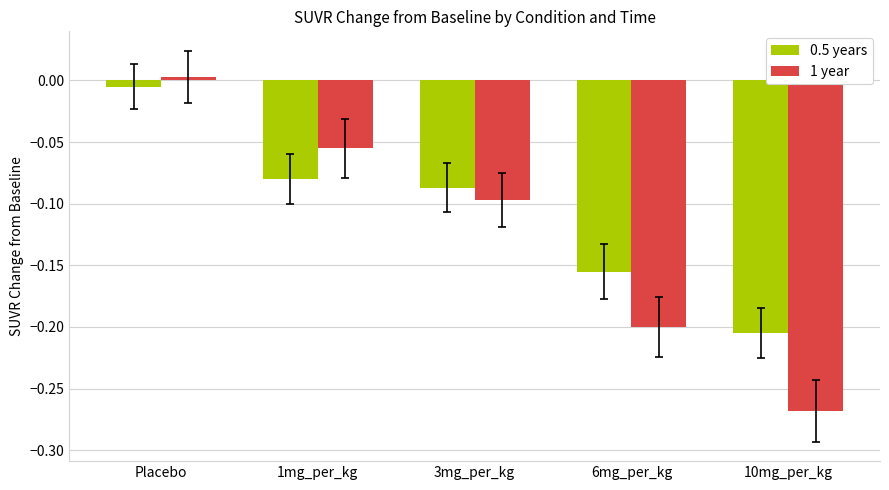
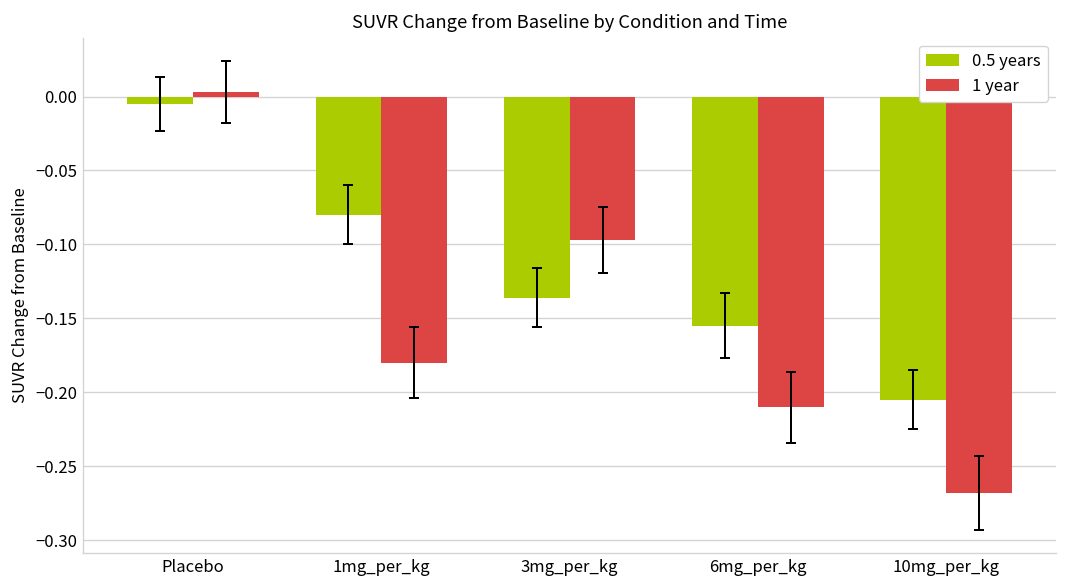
  {
    "0.5 years": {
      "Placebo": -0.005,
      "1mg_per_kg": -0.080,
-     "3mg_per_kg": -0.087,
+     "3mg_per_kg": -0.136,
      "6mg_per_kg": -0.155,
      "10mg_per_kg": -0.205
    },
    "1 year": {
      "Placebo": 0.003,
-     "1mg_per_kg": -0.055,
+     "1mg_per_kg": -0.180,
      "3mg_per_kg": -0.097,
-     "6mg_per_kg": -0.20,
+     "6mg_per_kg": -0.21,
      "10mg_per_kg": -0.268
    }
  }
